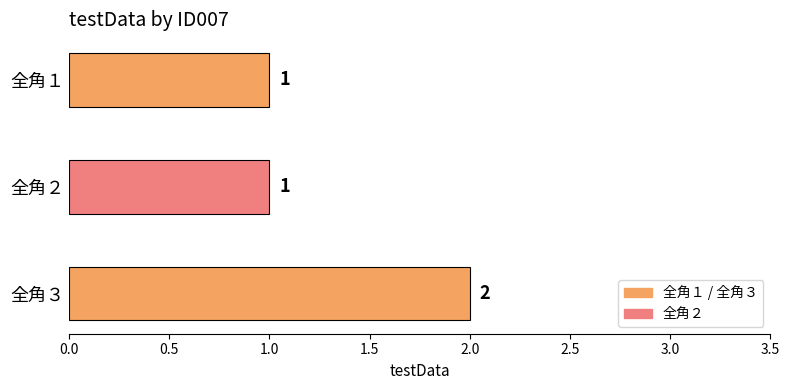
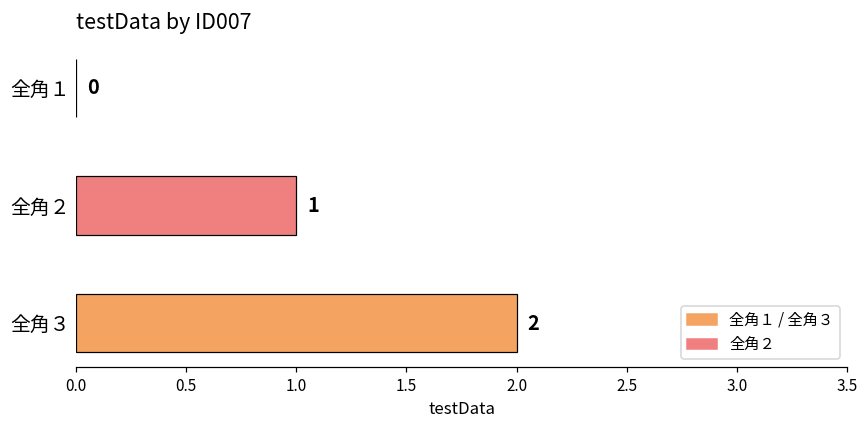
  {
-   "全角１": 1,
+   "全角１": 0,
    "全角２": 1,
    "全角３": 2
  }
